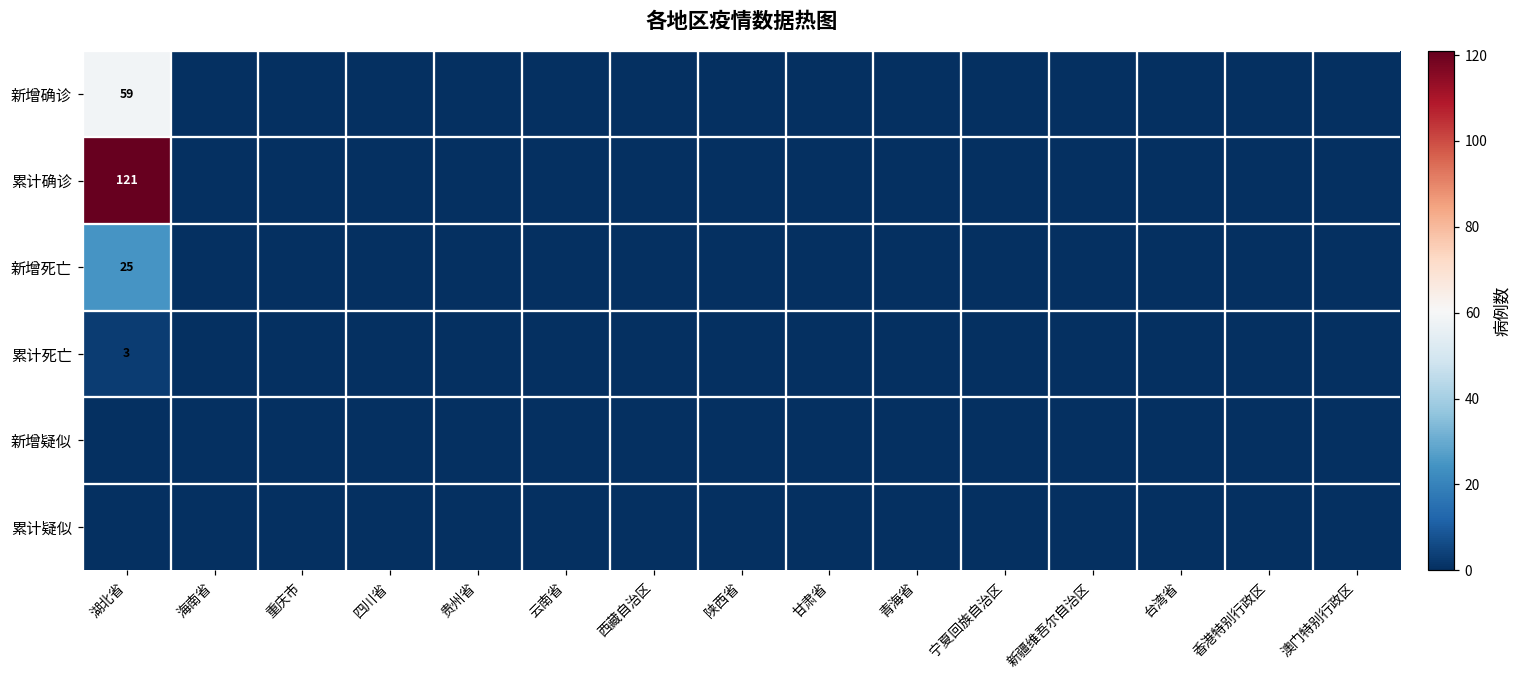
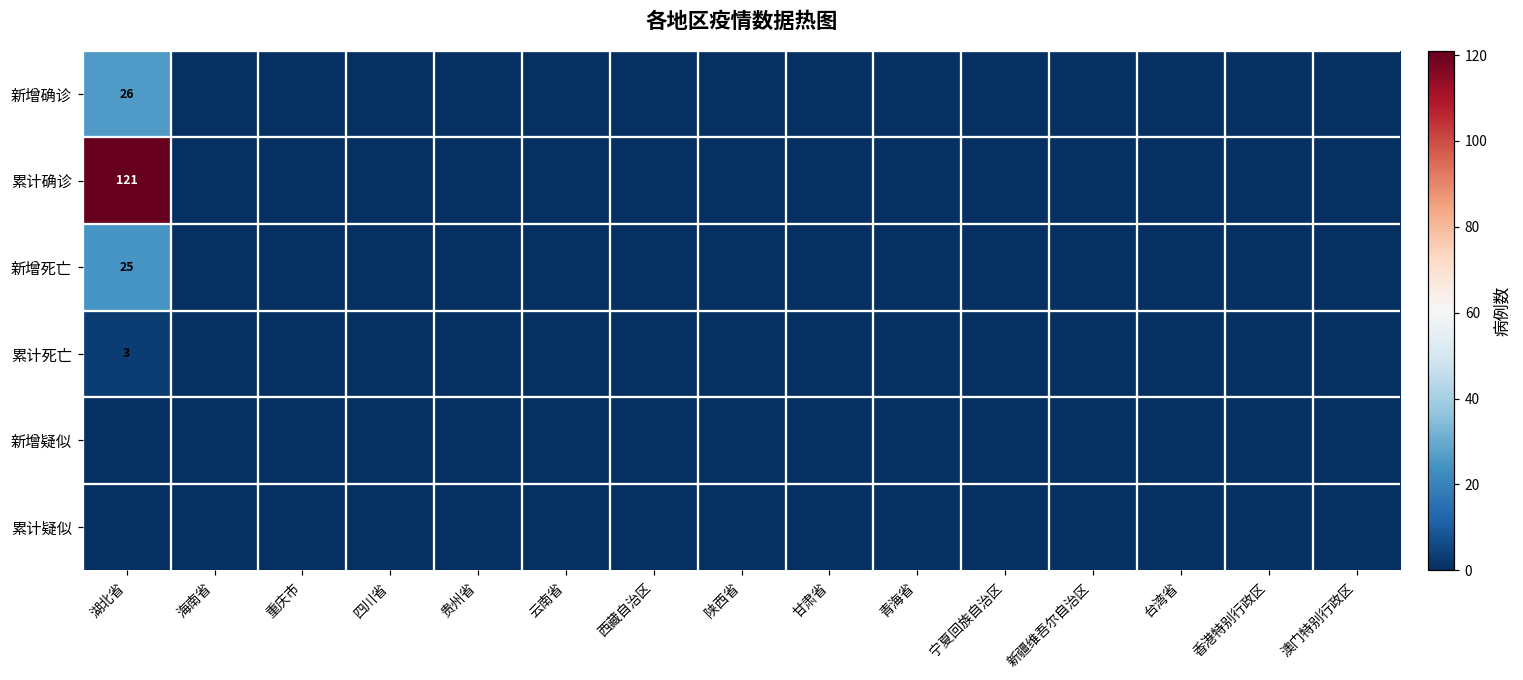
  {
    "新增确诊": {
-     "湖北省": 59
+     "湖北省": 26
    },
    "累计确诊": {
      "湖北省": 121
    },
    "新增死亡": {
      "湖北省": 25
    },
    "累计死亡": {
      "湖北省": 3
    }
  }
